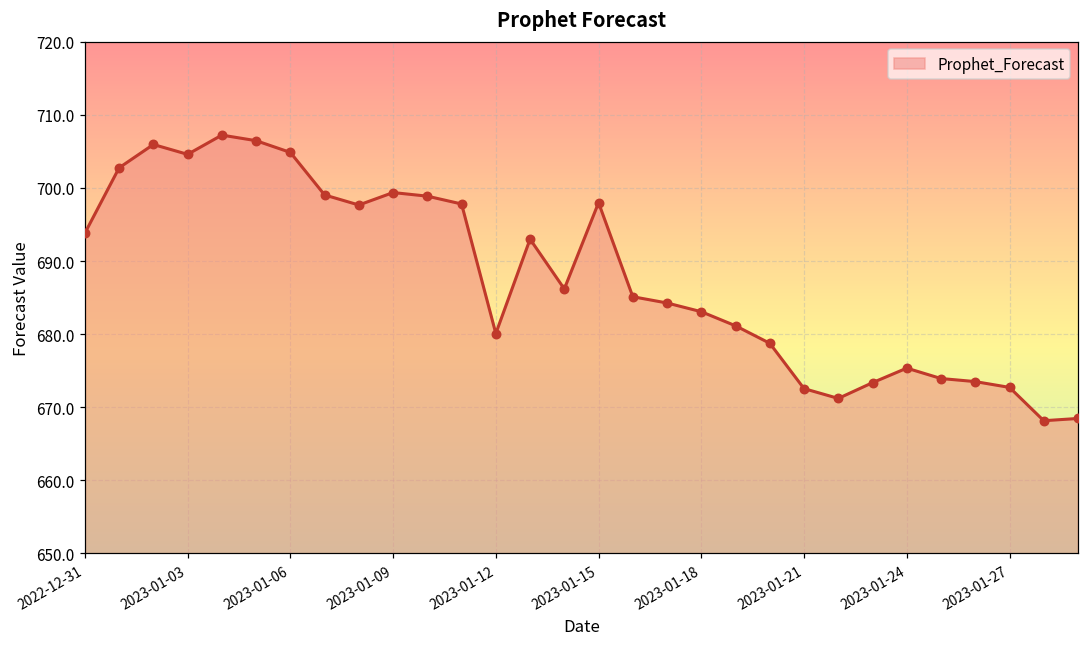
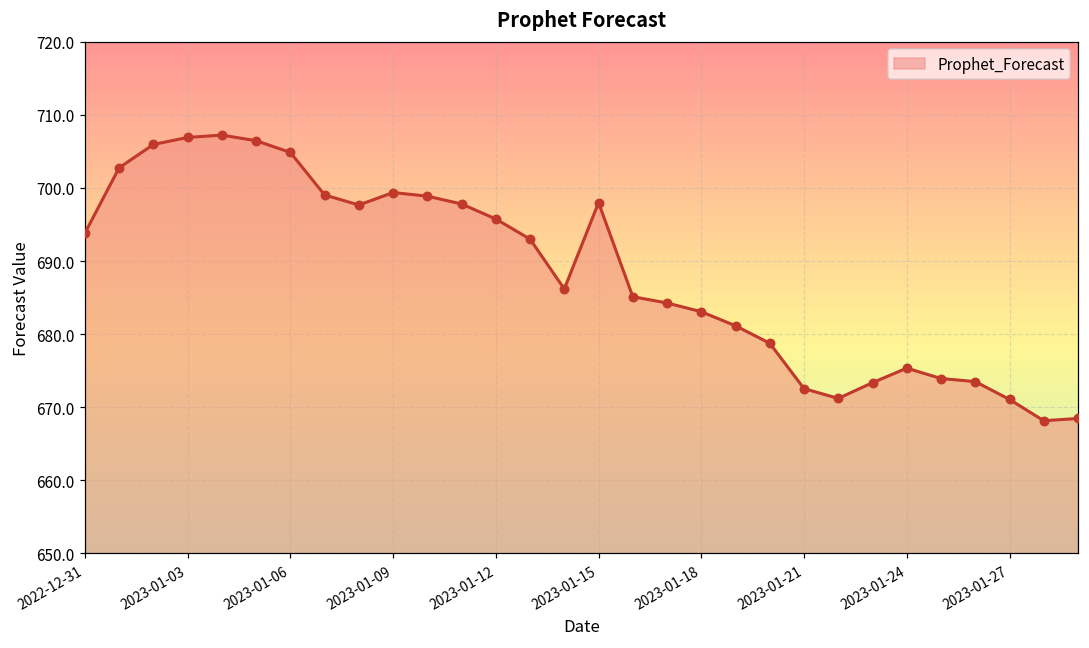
  {
    "2022-12-31": 694,
-   "2023-01-03": 705,
+   "2023-01-03": 707,
    "2023-01-06": 705,
    "2023-01-09": 699,
-   "2023-01-12": 680,
+   "2023-01-12": 696,
    "2023-01-15": 698,
    "2023-01-18": 683,
    "2023-01-21": 673,
    "2023-01-24": 675,
-   "2023-01-27": 673
+   "2023-01-27": 671
  }
